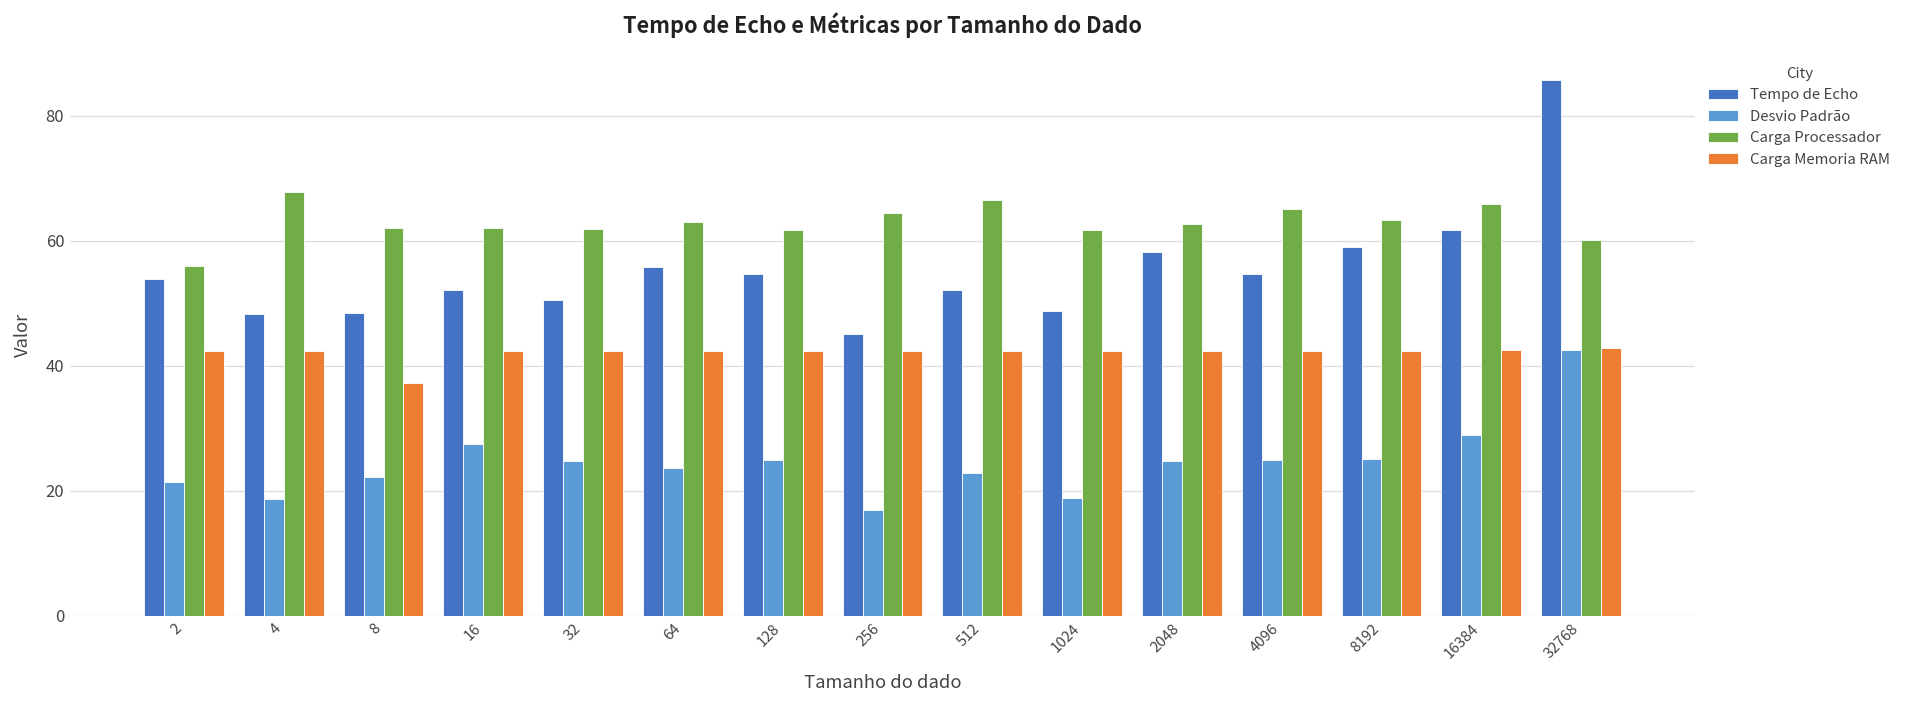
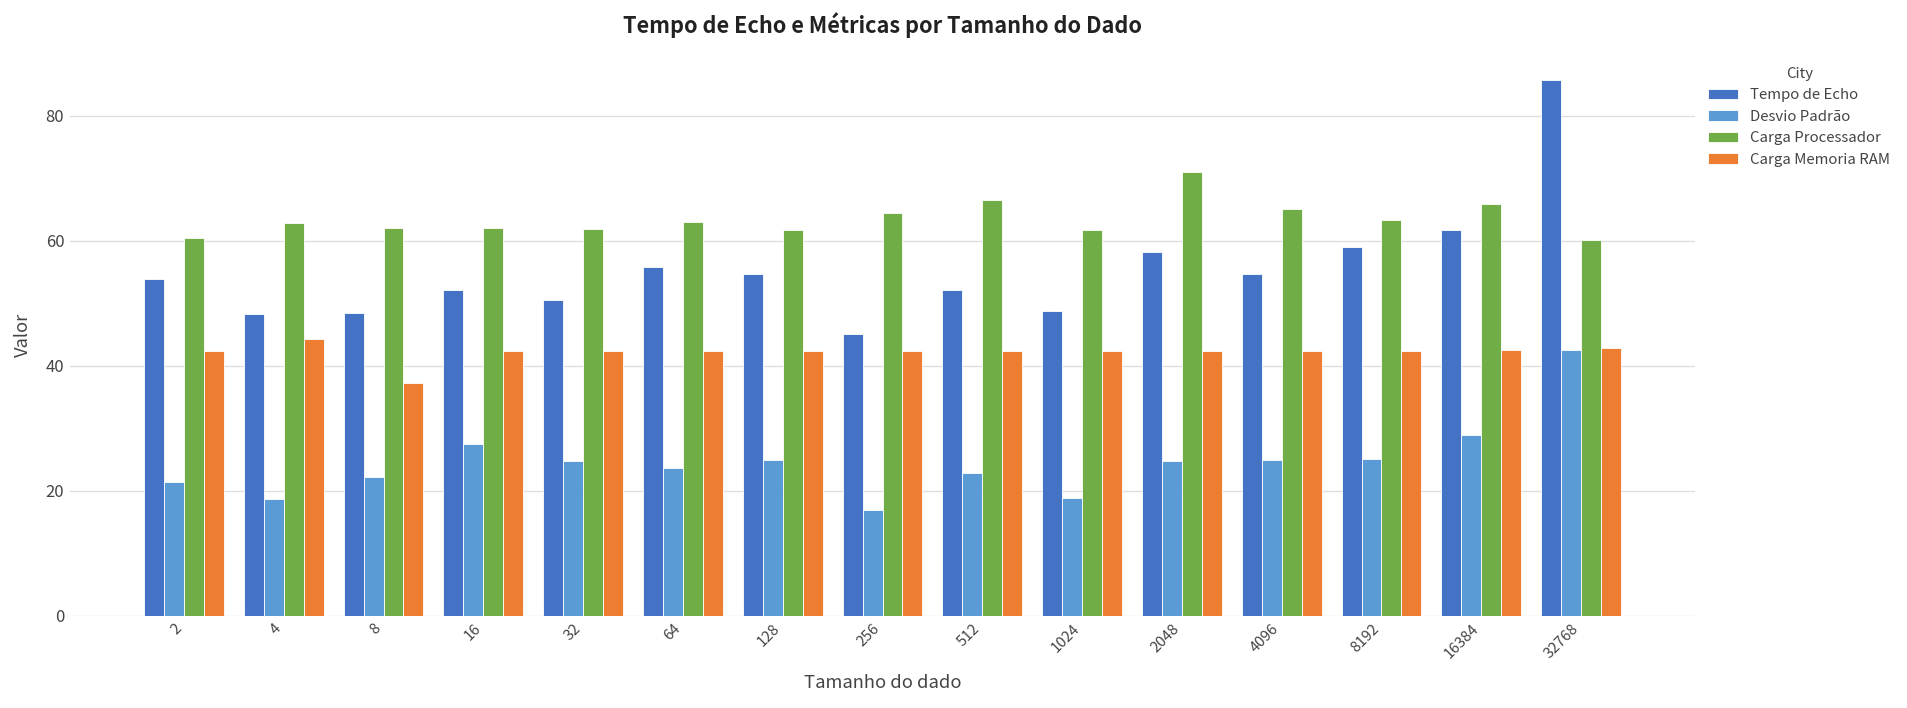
  {
    "Carga Processador": {
-     "2": 56,
-     "4": 68,
+     "2": 60,
+     "4": 63,
      "8": 62,
      "16": 62,
      "32": 62,
      "64": 63,
      "128": 62,
      "256": 64,
      "512": 67,
      "1024": 62,
-     "2048": 63,
+     "2048": 71,
      "4096": 65,
      "8192": 63,
      "16384": 66,
      "32768": 60
    },
    "Carga Memoria RAM": {
      "2": 42,
-     "4": 42,
+     "4": 44,
      "8": 37,
      "16": 42,
      "32": 42,
      "64": 42,
      "128": 42,
      "256": 42,
      "512": 42,
      "1024": 42,
      "2048": 42,
      "4096": 42,
      "8192": 42,
      "16384": 43,
      "32768": 43
    }
  }
